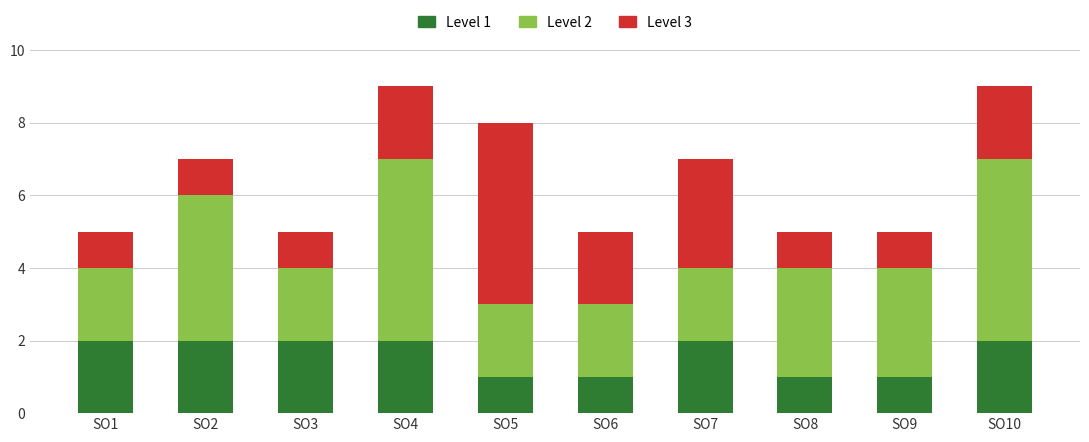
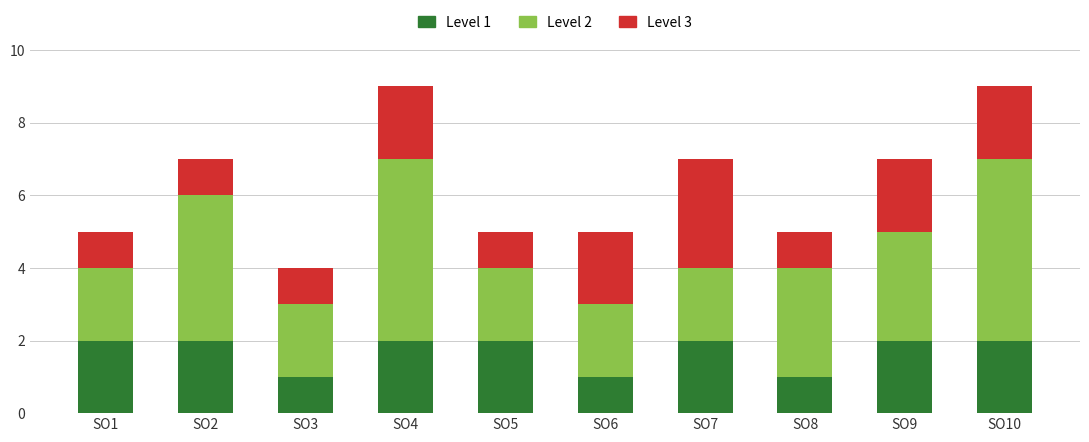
  {
    "Level 1": {
      "SO1": 2,
      "SO2": 2,
-     "SO3": 2,
+     "SO3": 1,
      "SO4": 2,
-     "SO5": 1,
+     "SO5": 2,
      "SO6": 1,
      "SO7": 2,
      "SO8": 1,
-     "SO9": 1,
+     "SO9": 2,
      "SO10": 2
    },
    "Level 2": {
      "SO1": 2,
      "SO2": 4,
      "SO3": 2,
      "SO4": 5,
      "SO5": 2,
      "SO6": 2,
      "SO7": 2,
      "SO8": 3,
      "SO9": 3,
      "SO10": 5
    },
    "Level 3": {
      "SO1": 1,
      "SO2": 1,
      "SO3": 1,
      "SO4": 2,
-     "SO5": 5,
+     "SO5": 1,
      "SO6": 2,
      "SO7": 3,
      "SO8": 1,
-     "SO9": 1,
+     "SO9": 2,
      "SO10": 2
    }
  }
